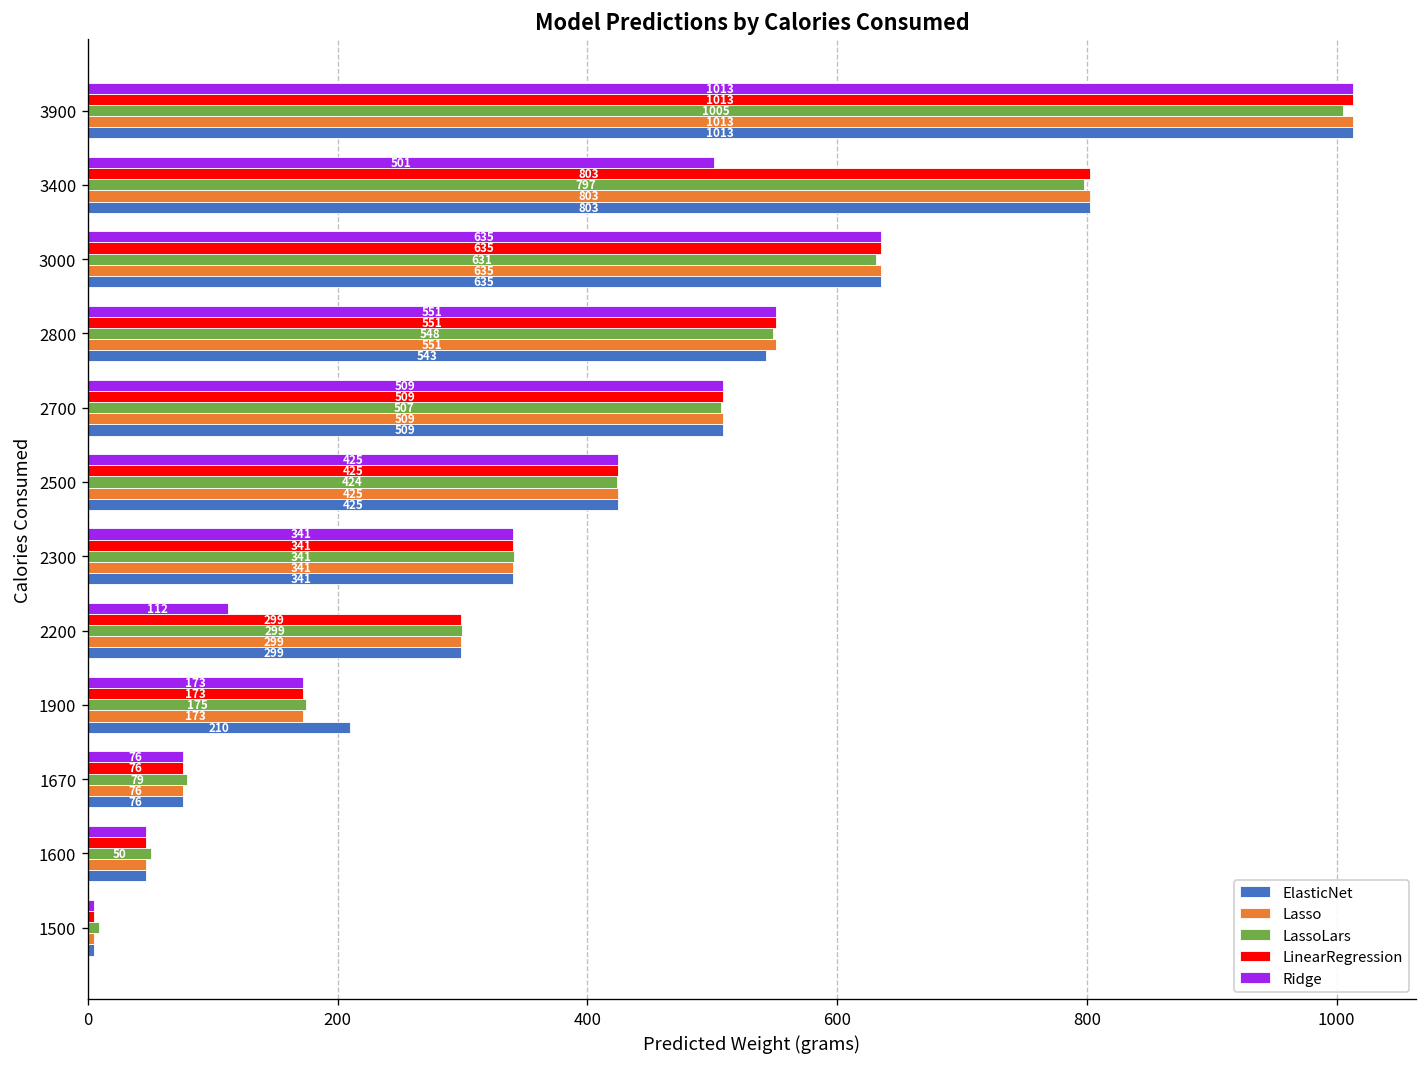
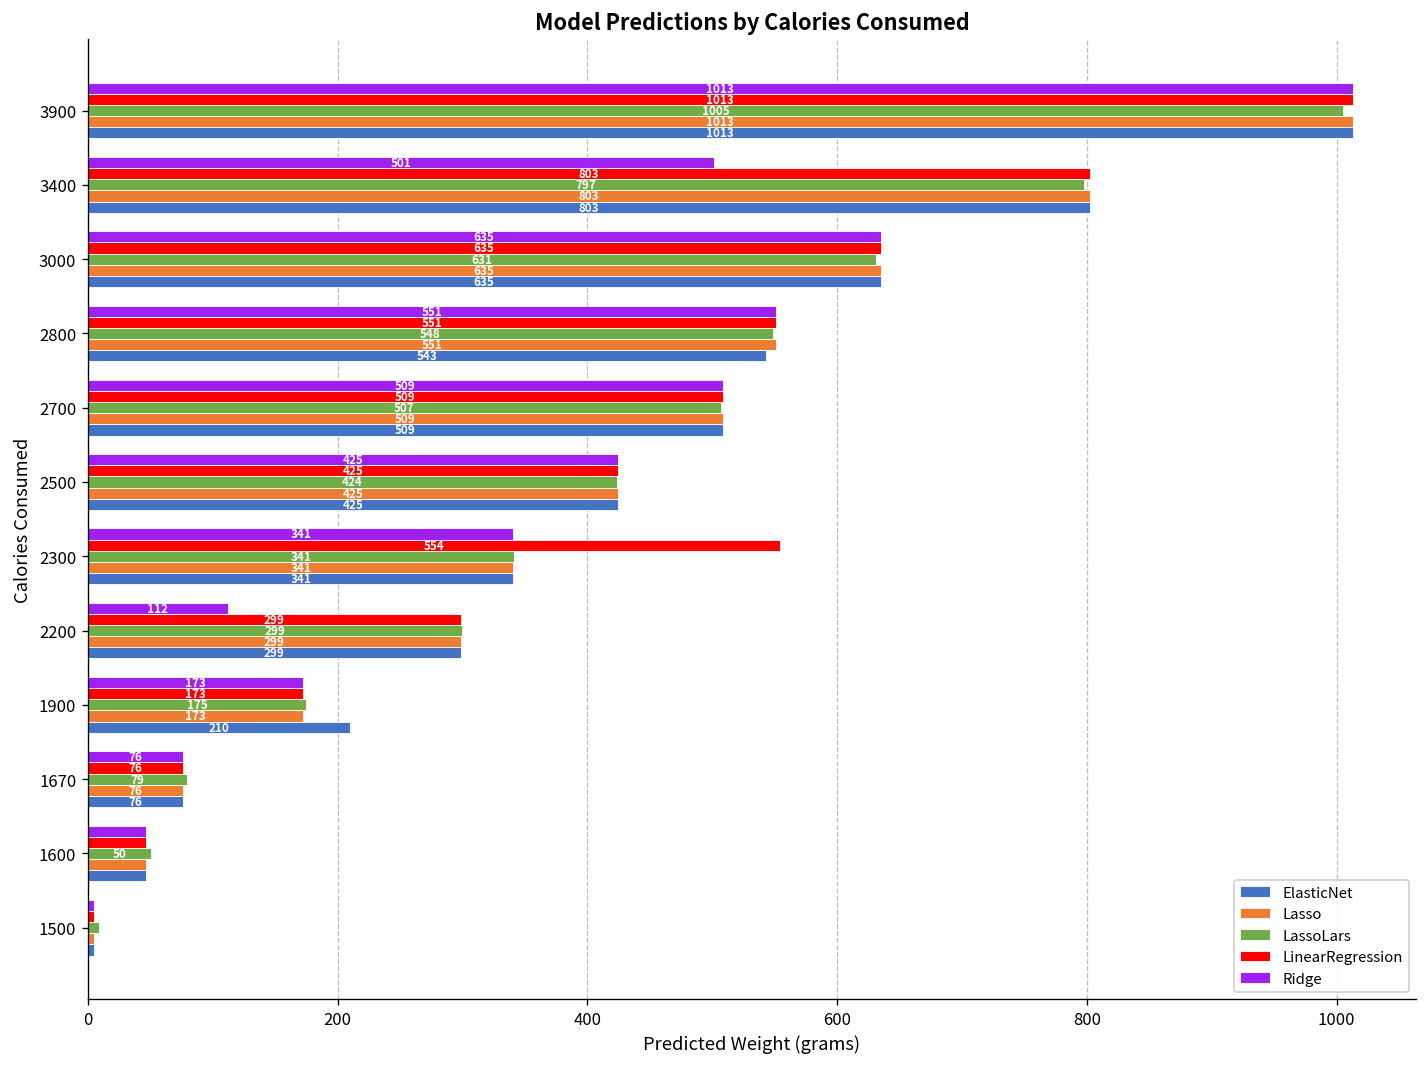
  {
    "ElasticNet": {
      "3900": 1013,
      "3400": 803,
      "3000": 635,
      "2800": 543,
      "2700": 509,
      "2500": 425,
      "2300": 341,
      "2200": 299,
      "1900": 210,
      "1670": 76
    },
    "Lasso": {
      "3900": 1013,
      "3400": 803,
      "3000": 635,
      "2800": 551,
      "2700": 509,
      "2500": 425,
      "2300": 341,
      "2200": 299,
      "1900": 173,
      "1670": 76
    },
    "LassoLars": {
      "3900": 1005,
      "3400": 797,
      "3000": 631,
      "2800": 548,
      "2700": 507,
      "2500": 424,
      "2300": 341,
      "2200": 299,
      "1900": 175,
      "1670": 79,
      "1600": 50
    },
    "LinearRegression": {
      "3900": 1013,
      "3400": 803,
      "3000": 635,
      "2800": 551,
      "2700": 509,
      "2500": 425,
-     "2300": 341,
+     "2300": 554,
      "2200": 299,
      "1900": 173,
      "1670": 76
    },
    "Ridge": {
      "3900": 1013,
      "3400": 501,
      "3000": 635,
      "2800": 551,
      "2700": 509,
      "2500": 425,
      "2300": 341,
      "2200": 112,
      "1900": 173,
      "1670": 76
    }
  }
